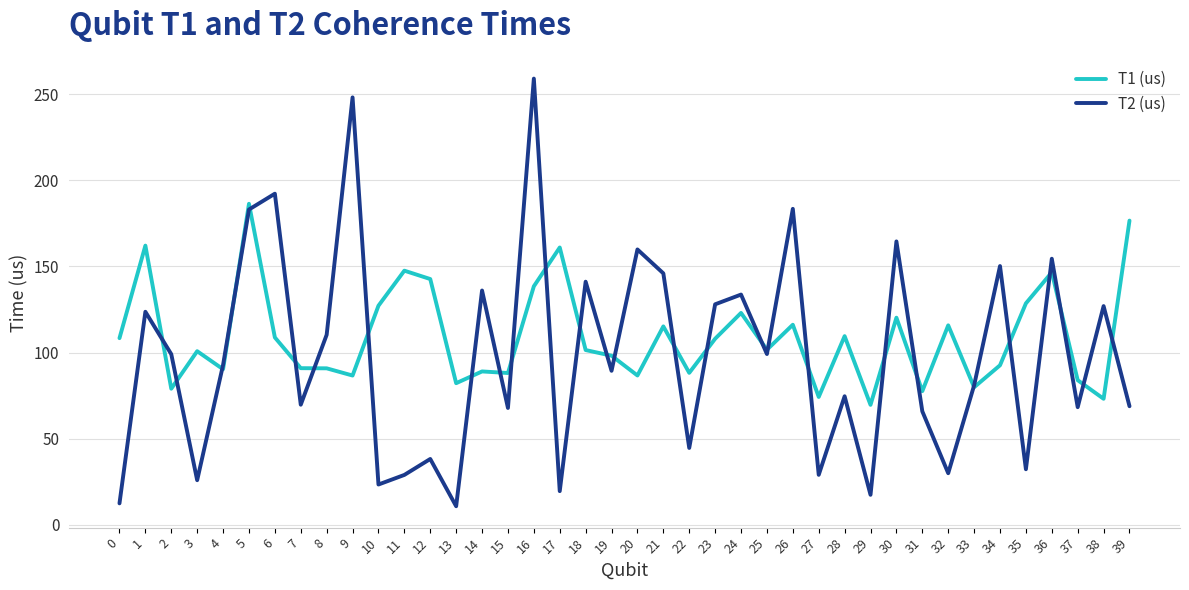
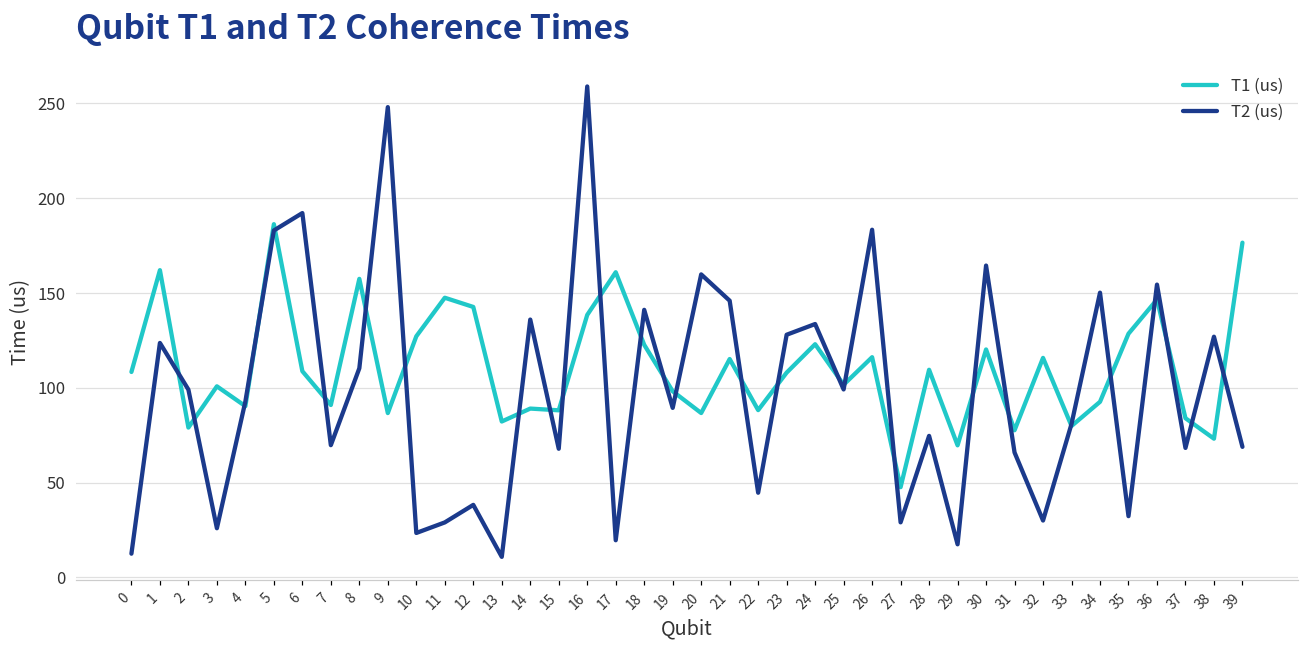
  {
    "T1 (us)": {
      "0": 108,
      "1": 162,
      "2": 79,
      "3": 101,
      "4": 90,
      "5": 186,
      "6": 109,
      "7": 91,
-     "8": 91,
+     "8": 157,
      "9": 87,
      "10": 127,
      "11": 148,
      "12": 143,
      "13": 82,
      "14": 89,
      "15": 88,
      "16": 138,
      "17": 161,
-     "18": 101,
+     "18": 123,
      "19": 98,
      "20": 87,
      "21": 115,
      "22": 88,
      "23": 108,
      "24": 123,
      "25": 102,
      "26": 116,
-     "27": 74,
+     "27": 48,
      "28": 110,
      "29": 70,
      "30": 120,
      "31": 78,
      "32": 116,
      "34": 93,
      "35": 129,
      "36": 147,
      "37": 84,
      "38": 73,
      "39": 177
    },
    "T2 (us)": {
      "0": 13,
      "1": 124,
      "2": 99,
      "3": 26,
      "4": 93,
      "5": 183,
      "6": 192,
      "7": 70,
      "8": 110,
      "9": 248,
      "10": 23,
      "11": 29,
      "12": 38,
      "13": 11,
      "14": 136,
      "15": 68,
      "16": 259,
      "17": 20,
      "18": 141,
      "19": 89,
      "20": 160,
      "21": 146,
      "22": 45,
      "23": 128,
      "24": 134,
      "25": 99,
      "26": 183,
      "27": 29,
      "28": 75,
      "29": 17,
      "30": 164,
      "31": 66,
      "32": 30,
      "34": 150,
      "35": 32,
      "36": 154,
      "37": 68,
      "38": 127,
      "39": 69
    }
  }
